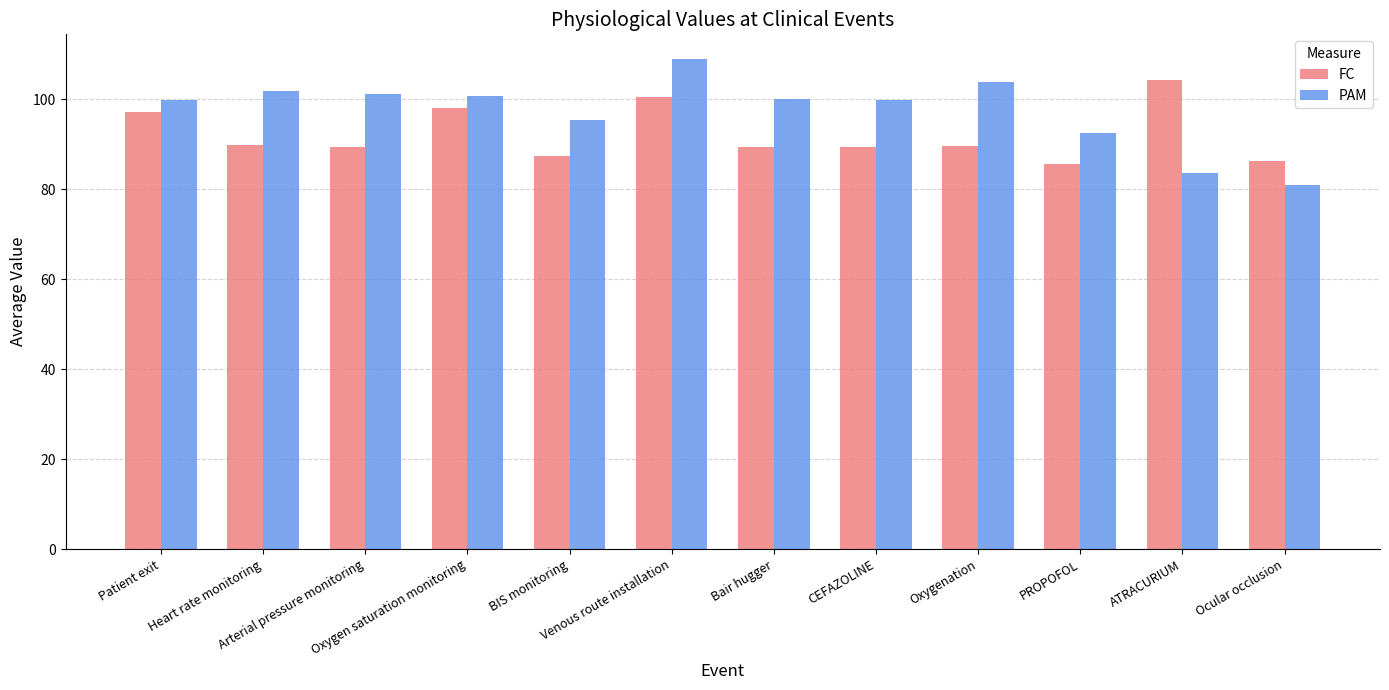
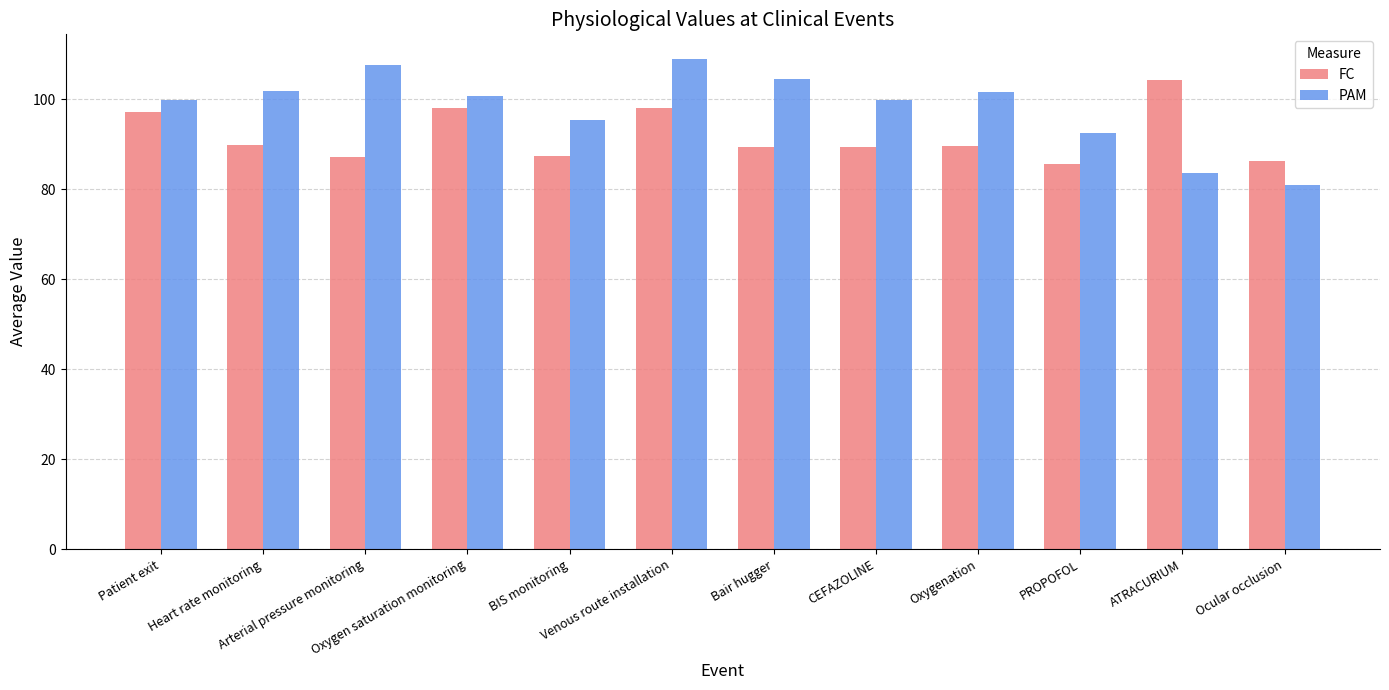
  {
    "FC": {
      "Patient exit": 97,
      "Heart rate monitoring": 90,
-     "Arterial pressure monitoring": 89,
+     "Arterial pressure monitoring": 87,
      "Oxygen saturation monitoring": 98,
      "BIS monitoring": 87,
-     "Venous route installation": 101,
+     "Venous route installation": 98,
      "Bair hugger": 89,
      "CEFAZOLINE": 89,
      "Oxygenation": 90,
      "PROPOFOL": 86,
      "ATRACURIUM": 104,
      "Ocular occlusion": 86
    },
    "PAM": {
      "Patient exit": 100,
      "Heart rate monitoring": 102,
-     "Arterial pressure monitoring": 101,
+     "Arterial pressure monitoring": 108,
      "Oxygen saturation monitoring": 101,
      "BIS monitoring": 95,
      "Venous route installation": 109,
-     "Bair hugger": 100,
+     "Bair hugger": 105,
      "CEFAZOLINE": 100,
-     "Oxygenation": 104,
+     "Oxygenation": 102,
      "PROPOFOL": 93,
      "ATRACURIUM": 84,
      "Ocular occlusion": 81
    }
  }
